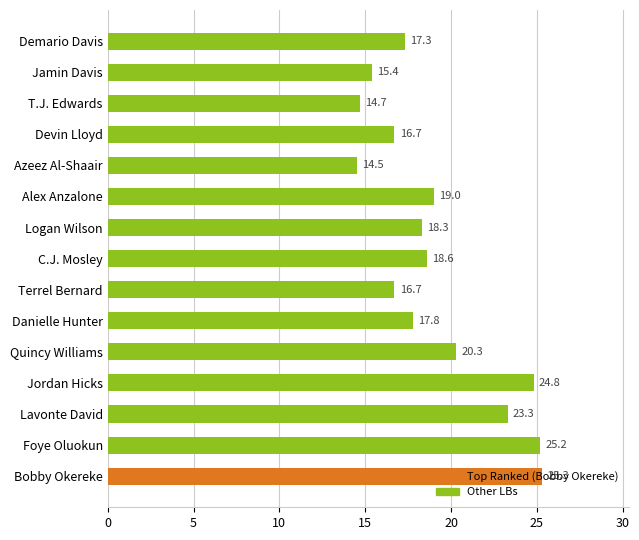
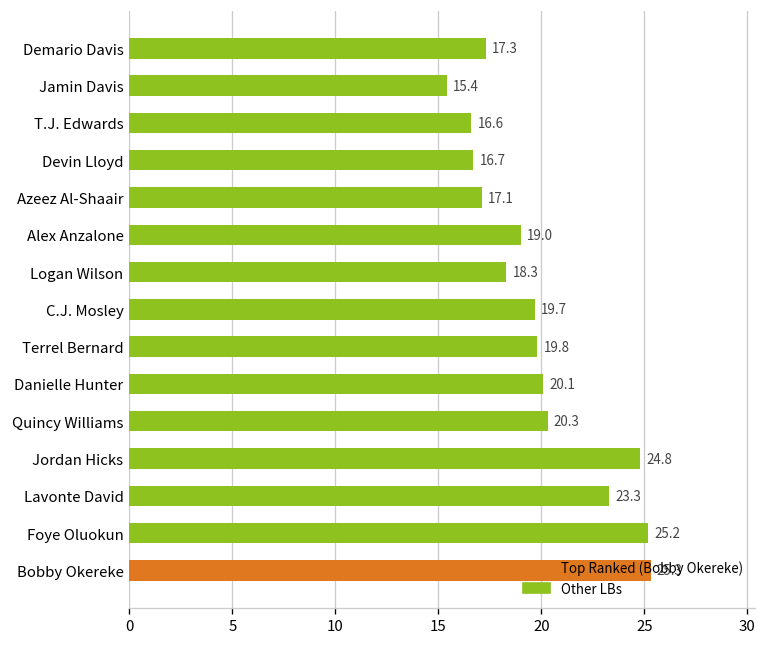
  {
    "Demario Davis": 17.3,
    "Jamin Davis": 15.4,
-   "T.J. Edwards": 14.7,
+   "T.J. Edwards": 16.6,
    "Devin Lloyd": 16.7,
-   "Azeez Al-Shaair": 14.5,
+   "Azeez Al-Shaair": 17.1,
    "Alex Anzalone": 19.0,
    "Logan Wilson": 18.3,
-   "C.J. Mosley": 18.6,
-   "Terrel Bernard": 16.7,
-   "Danielle Hunter": 17.8,
+   "C.J. Mosley": 19.7,
+   "Terrel Bernard": 19.8,
+   "Danielle Hunter": 20.1,
    "Quincy Williams": 20.3,
    "Jordan Hicks": 24.8,
    "Lavonte David": 23.3,
    "Foye Oluokun": 25.2,
    "Bobby Okereke": 25.3
  }
